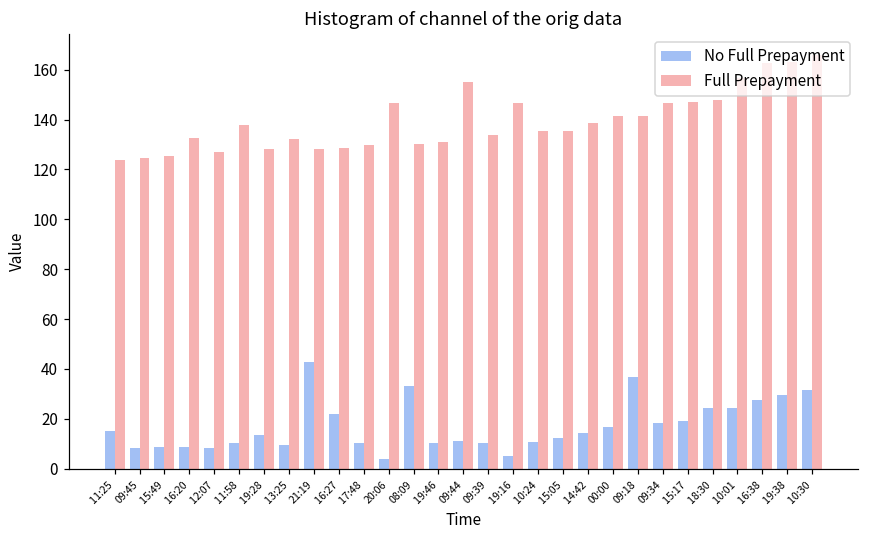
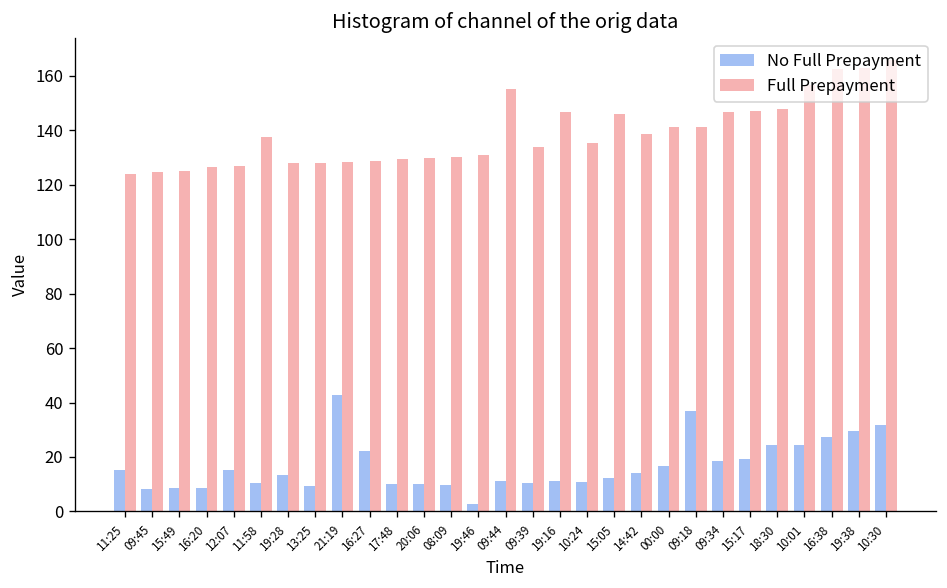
  {
    "No Full Prepayment": {
      "11:25": 15,
      "09:45": 8,
      "15:49": 9,
      "16:20": 9,
-     "12:07": 8,
+     "12:07": 15,
      "11:58": 11,
      "19:28": 14,
      "13:25": 10,
      "21:19": 43,
      "16:27": 22,
      "17:48": 10,
-     "20:06": 4,
-     "08:09": 33,
-     "19:46": 10,
+     "20:06": 10,
+     "08:09": 10,
+     "19:46": 3,
      "09:44": 11,
      "09:39": 10,
-     "19:16": 5,
+     "19:16": 11,
      "10:24": 11,
      "15:05": 12,
      "14:42": 14,
      "00:00": 17,
      "09:18": 37,
      "09:34": 19,
      "15:17": 19,
      "18:30": 25,
      "10:01": 24,
      "16:38": 28,
      "19:38": 30,
      "10:30": 32
    },
    "Full Prepayment": {
      "11:25": 124,
      "09:45": 125,
      "15:49": 125,
-     "16:20": 133,
+     "16:20": 127,
      "12:07": 127,
      "11:58": 138,
      "19:28": 128,
-     "13:25": 132,
+     "13:25": 128,
      "21:19": 128,
      "16:27": 129,
      "17:48": 130,
-     "20:06": 147,
+     "20:06": 130,
      "08:09": 130,
      "19:46": 131,
      "09:44": 155,
      "09:39": 134,
      "19:16": 147,
      "10:24": 135,
-     "15:05": 135,
+     "15:05": 146,
      "14:42": 139,
      "00:00": 141,
      "09:18": 141,
      "09:34": 147,
      "15:17": 147,
      "18:30": 148
    }
  }
